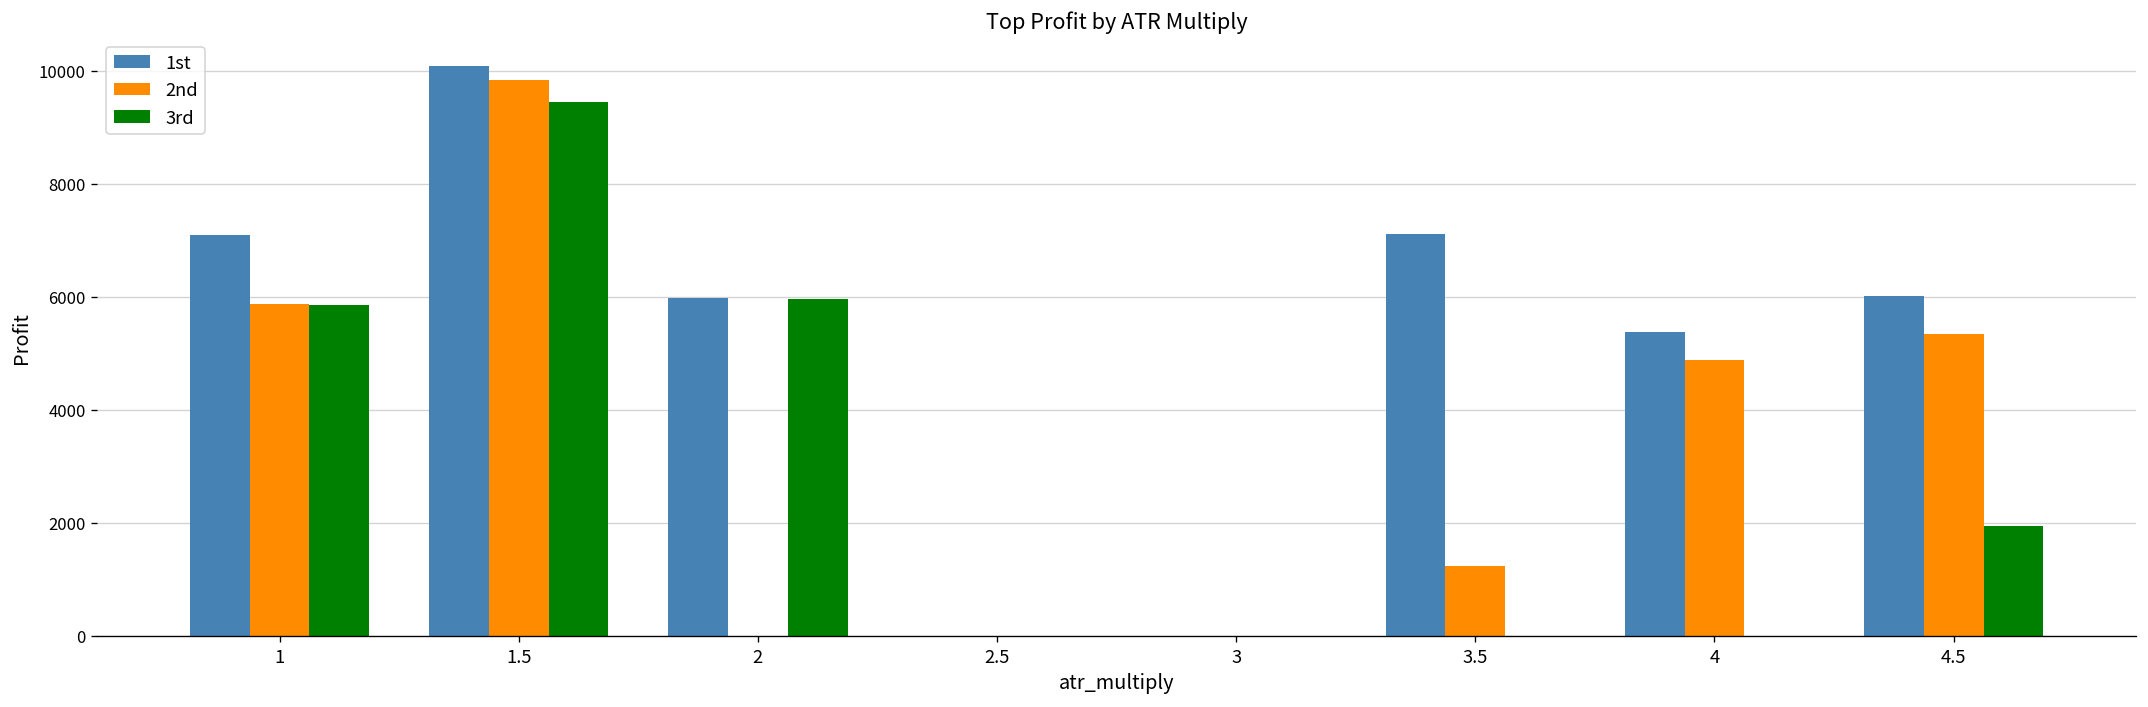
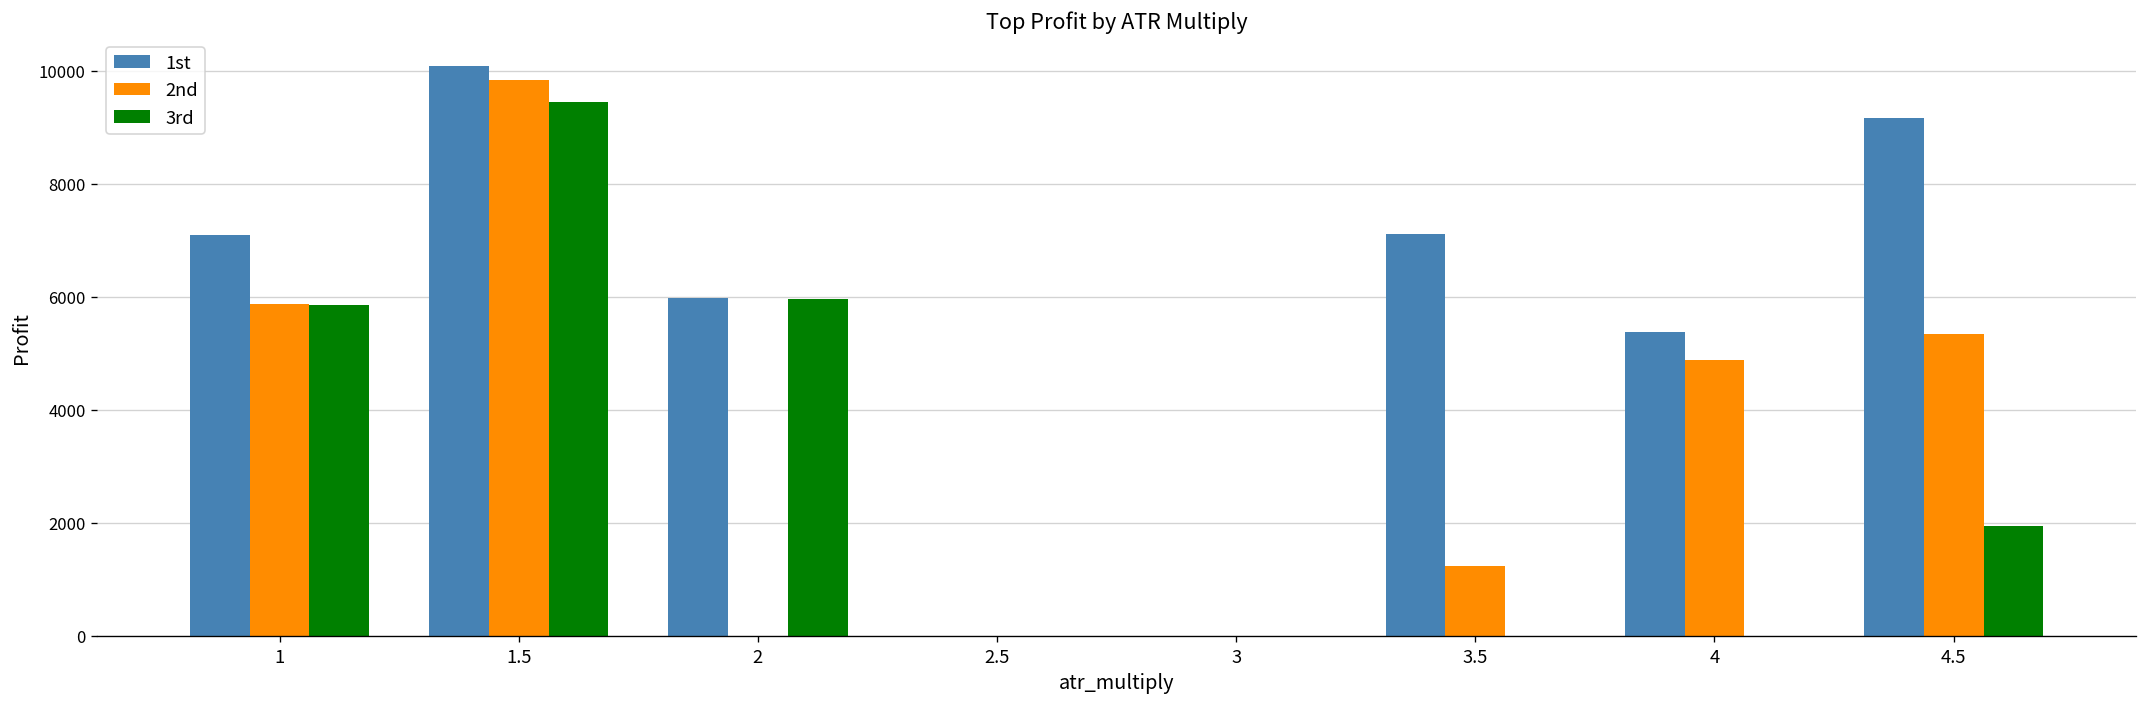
  {
    "1st": {
      "1": 7100,
      "1.5": 10100,
      "2": 6000,
      "2.5": 0,
      "3": 0,
      "3.5": 7100,
      "4": 5400,
-     "4.5": 6000
+     "4.5": 9200
    },
    "2nd": {
      "1": 5900,
      "1.5": 9800,
      "2": 0,
      "2.5": 0,
      "3": 0,
      "3.5": 1200,
      "4": 4900,
      "4.5": 5300
    },
    "3rd": {
      "1": 5900,
      "1.5": 9400,
      "2": 6000,
      "2.5": 0,
      "3": 0,
      "3.5": 0,
      "4": 0,
      "4.5": 1900
    }
  }
